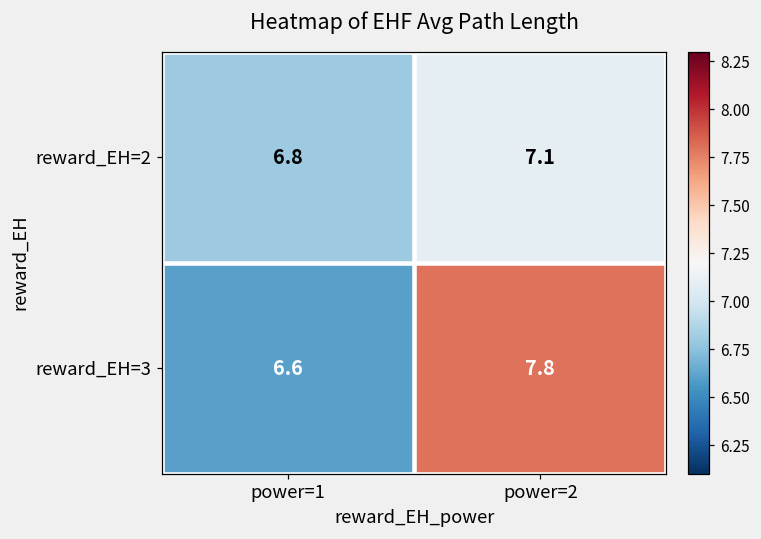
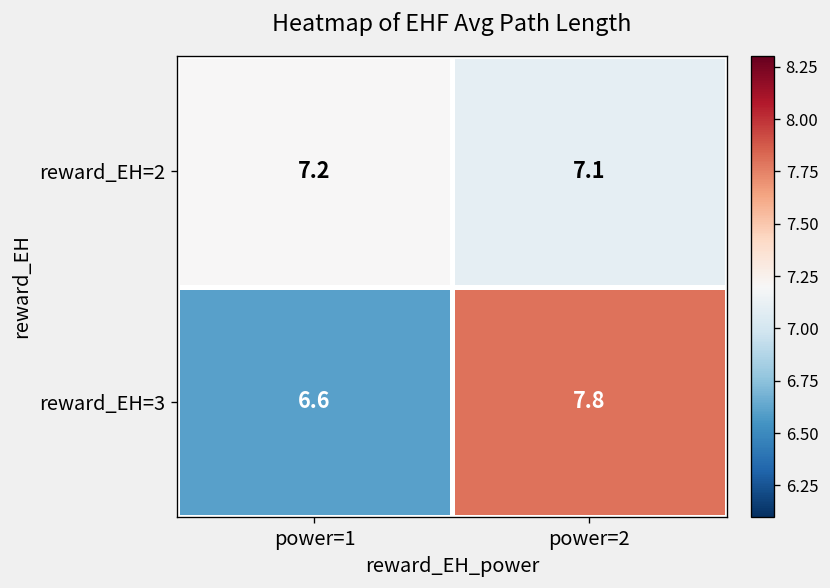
  {
    "reward_EH=2": {
-     "power=1": 6.8,
+     "power=1": 7.2,
      "power=2": 7.1
    },
    "reward_EH=3": {
      "power=1": 6.6,
      "power=2": 7.8
    }
  }
